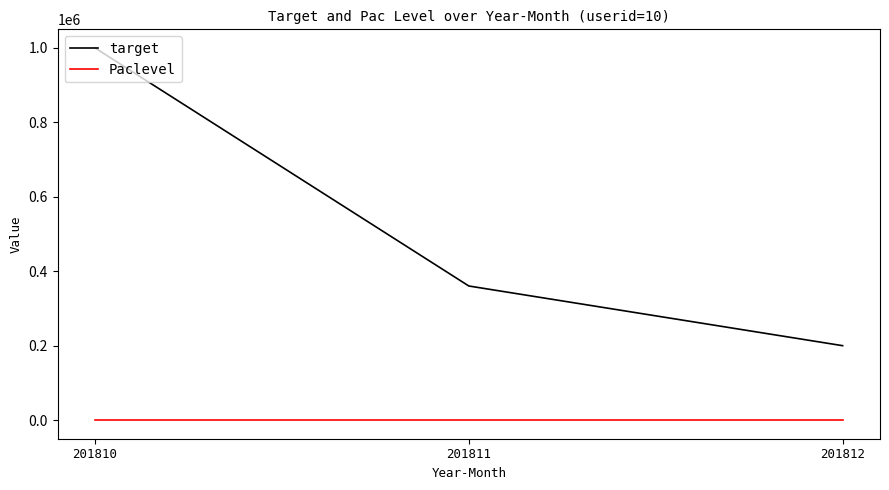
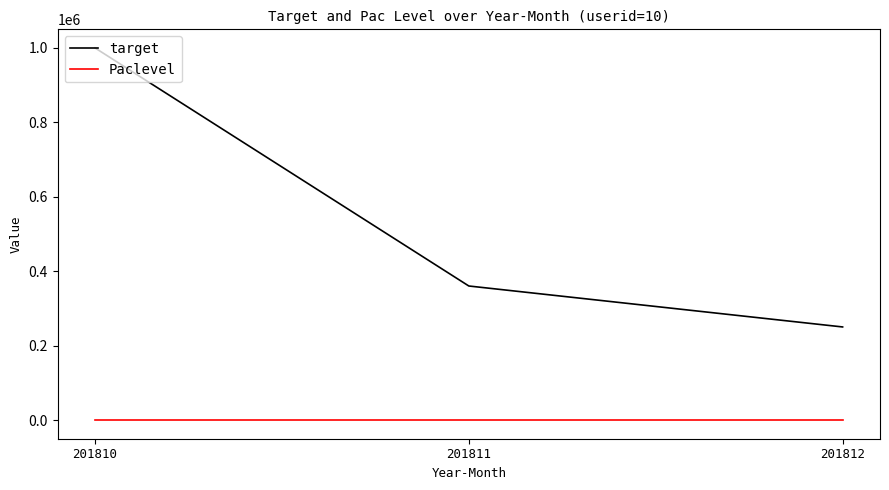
  {
    "target": {
      "201811": 360000,
-     "201812": 200000
+     "201812": 250000
    },
    "Paclevel": {
      "201810": 0,
      "201811": 0,
      "201812": 0
    }
  }
